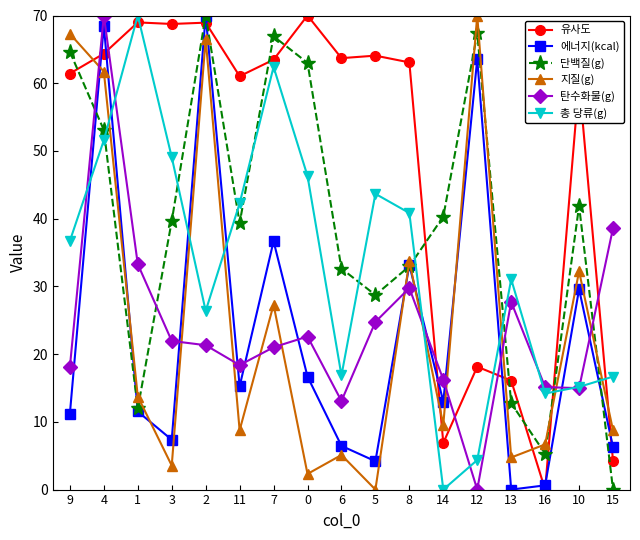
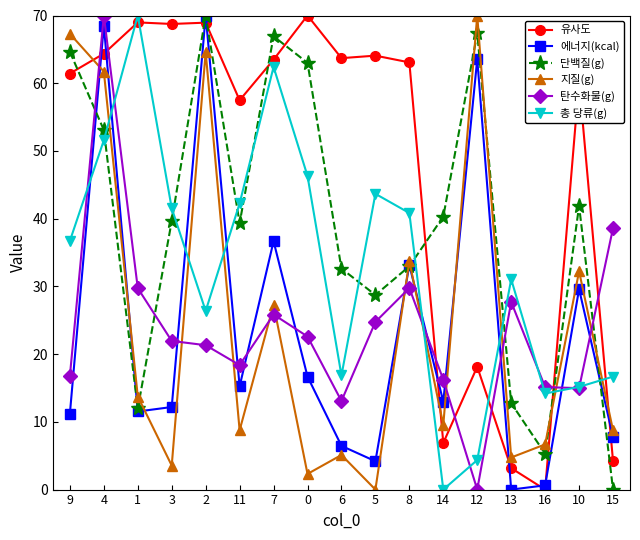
  {
    "유사도": {
      "9": 61,
      "4": 64,
      "1": 69,
      "3": 69,
      "2": 69,
-     "11": 61,
+     "11": 57,
      "7": 63,
      "0": 70,
      "6": 64,
      "5": 64,
      "8": 63,
      "14": 7,
      "12": 18,
-     "13": 16,
+     "13": 3,
      "16": 0,
      "15": 4
    },
    "에너지(kcal)": {
      "9": 11,
      "4": 69,
      "1": 12,
-     "3": 7,
+     "3": 12,
      "11": 15,
      "7": 37,
      "0": 17,
      "6": 6,
      "5": 4,
      "14": 13,
      "12": 64,
      "13": 0,
      "16": 1,
      "10": 30,
-     "15": 6
+     "15": 8
    },
    "단백질(g)": {
      "9": 65,
      "4": 53,
      "1": 12,
      "3": 40,
      "11": 39,
      "7": 67,
      "0": 63,
      "6": 33,
      "5": 29,
      "14": 40,
      "12": 67,
      "13": 13,
      "16": 5,
      "10": 42,
      "15": 0
    },
    "지질(g)": {
      "9": 67,
      "4": 62,
      "1": 14,
      "3": 4,
-     "2": 67,
+     "2": 65,
      "11": 9,
      "7": 27,
      "0": 2,
      "6": 5,
      "5": 0,
      "8": 34,
      "14": 10,
      "12": 70,
      "13": 5,
      "16": 7,
      "10": 32,
      "15": 9
    },
    "탄수화물(g)": {
-     "9": 18,
+     "9": 17,
      "4": 70,
-     "1": 33,
+     "1": 30,
      "3": 22,
      "2": 21,
      "11": 18,
-     "7": 21,
+     "7": 26,
      "0": 23,
      "6": 13,
      "5": 25,
      "8": 30,
      "14": 16,
      "12": 0,
      "13": 28,
      "16": 15,
      "15": 39
    },
    "총 당류(g)": {
      "9": 37,
      "4": 52,
      "1": 70,
-     "3": 49,
+     "3": 42,
      "2": 26,
      "11": 42,
      "7": 62,
      "0": 46,
      "6": 17,
      "5": 44,
      "8": 41,
      "14": 0,
      "12": 4,
      "13": 31,
      "16": 14,
      "15": 17
    }
  }
